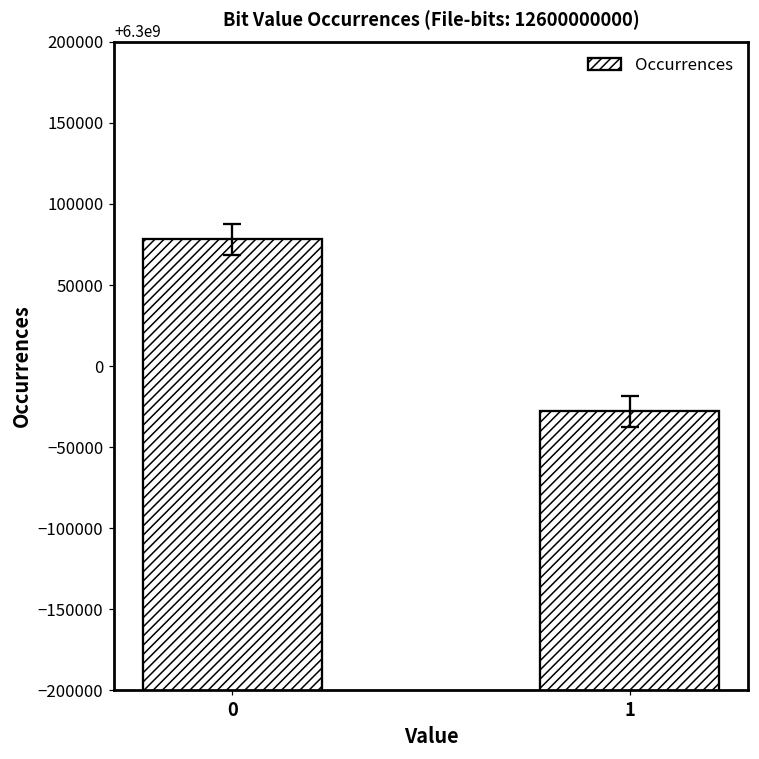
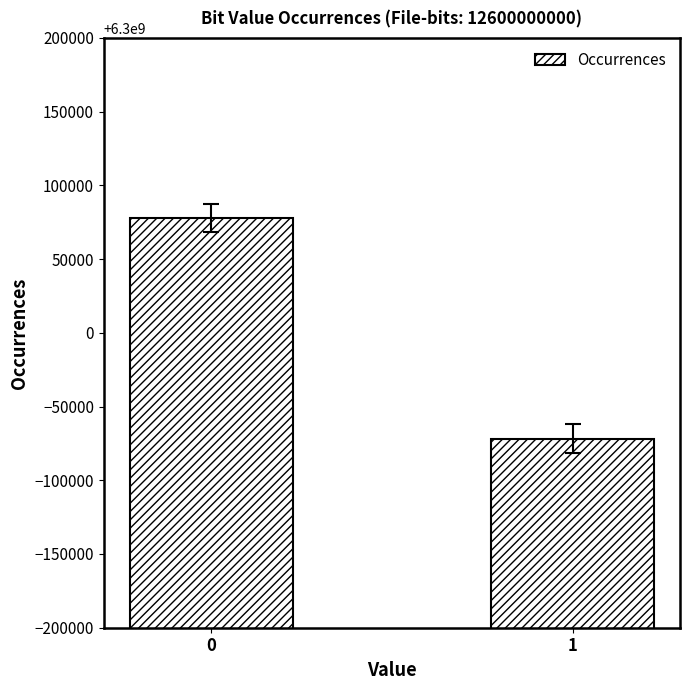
  {
    "Occurrences": {
      "0": 6300078000,
-     "1": 6299972000
+     "1": 6299928000
    }
  }
